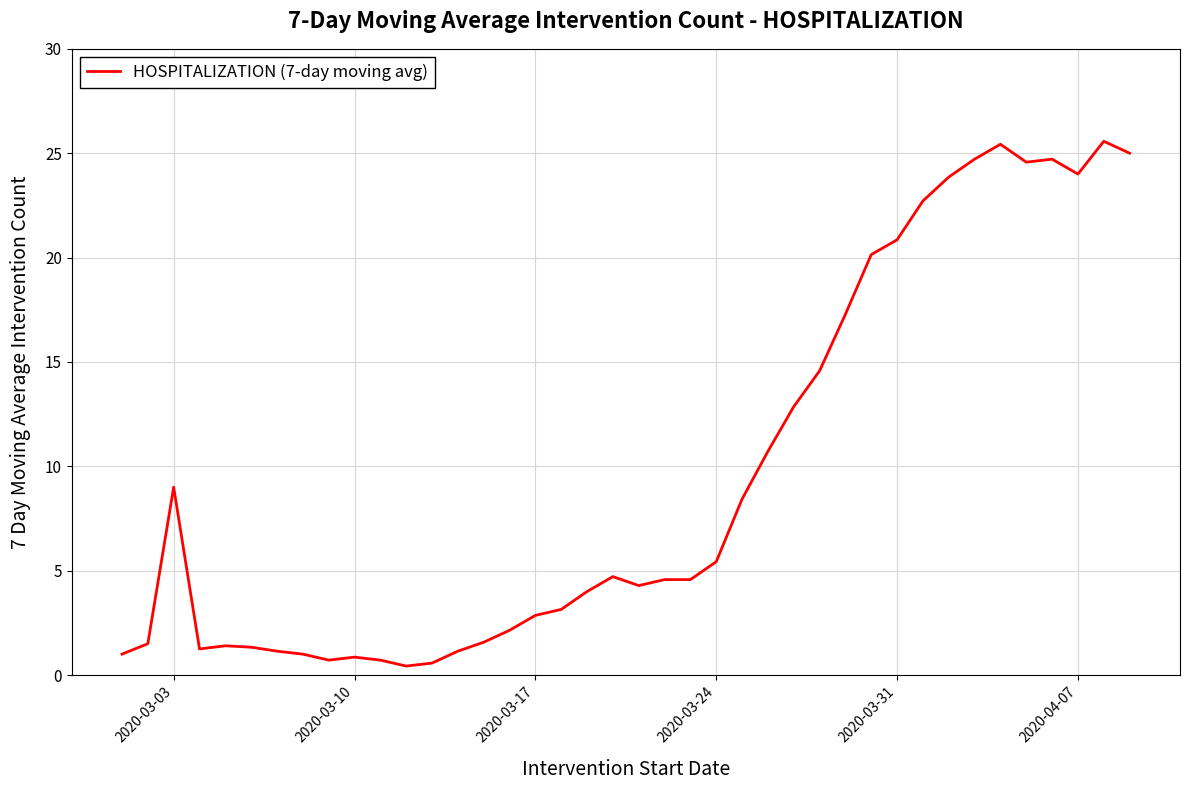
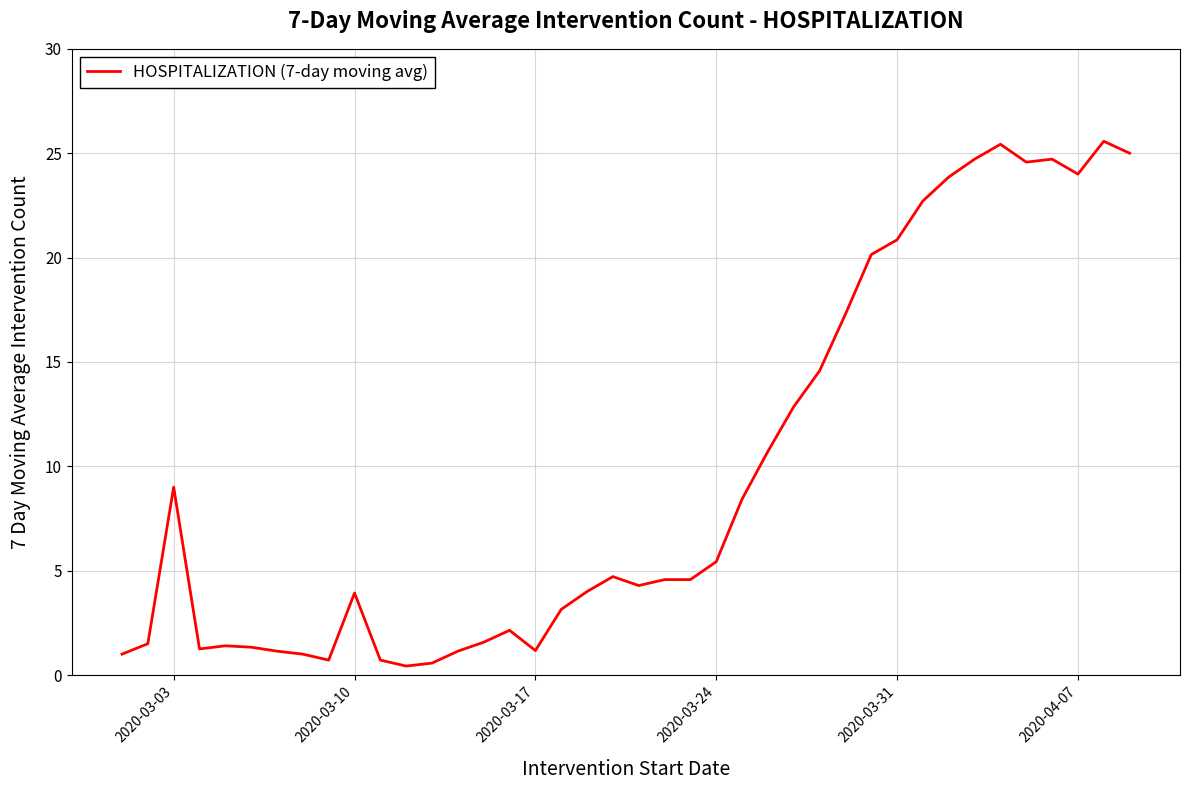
  {
    "2020-03-03": 9.0,
-   "2020-03-10": 0.9,
-   "2020-03-17": 2.9,
+   "2020-03-10": 3.9,
+   "2020-03-17": 1.2,
    "2020-03-24": 5.4,
    "2020-03-31": 20.9,
    "2020-04-07": 24.0
  }
